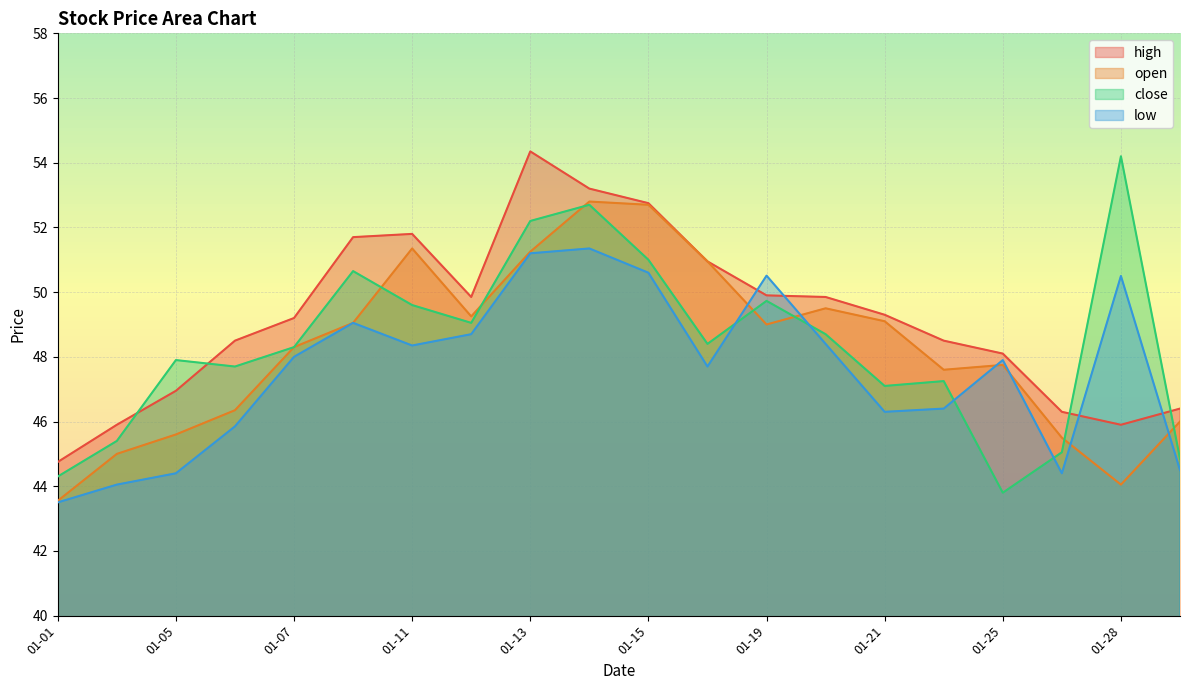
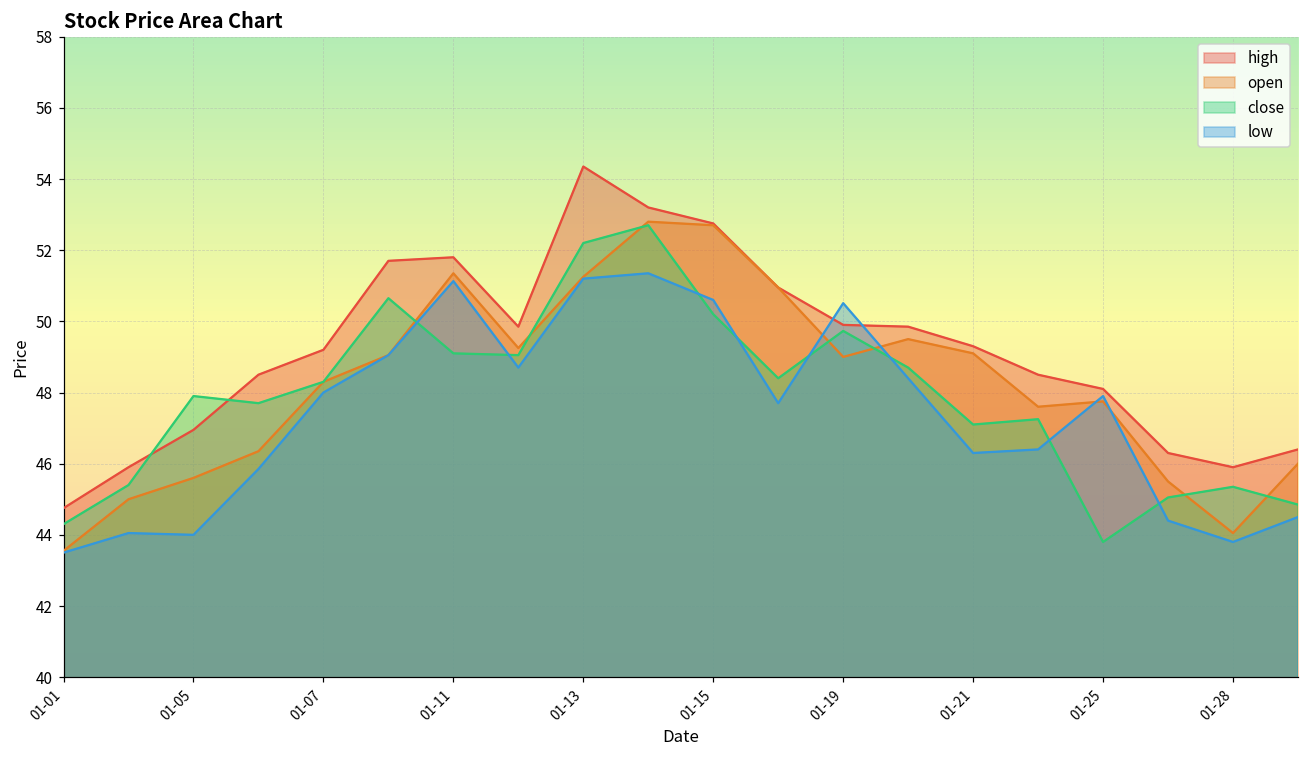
  {
    "close": {
      "01-01": 44.3,
      "01-05": 47.9,
-     "01-11": 49.6,
+     "01-11": 49.1,
      "01-13": 52.2,
-     "01-15": 51.0,
+     "01-15": 50.2,
      "01-19": 49.7,
      "01-21": 47.1,
      "01-25": 43.8,
-     "01-28": 54.2
+     "01-28": 45.4
    },
    "low": {
-     "01-05": 44.4,
+     "01-05": 44.0,
      "01-07": 48.0,
-     "01-11": 48.4,
+     "01-11": 51.1,
      "01-15": 50.6,
      "01-19": 50.5,
      "01-21": 46.3,
      "01-25": 47.9,
-     "01-28": 50.5
+     "01-28": 43.8
    }
  }
